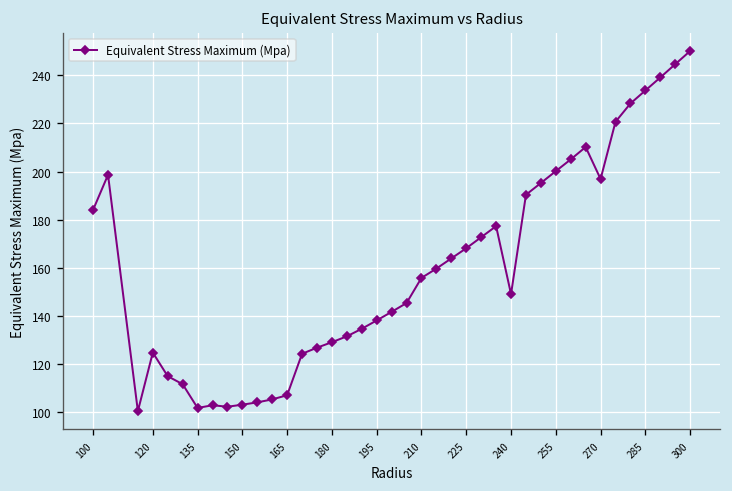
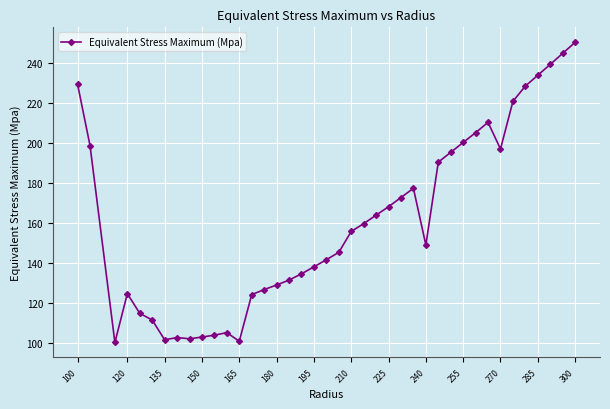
  {
-   "100": 184,
+   "100": 229,
    "120": 125,
    "135": 102,
    "150": 103,
-   "165": 107,
+   "165": 101,
    "180": 129,
    "195": 138,
    "210": 156,
    "225": 168,
    "240": 149,
    "255": 200,
    "270": 197,
    "285": 234,
    "300": 250
  }
